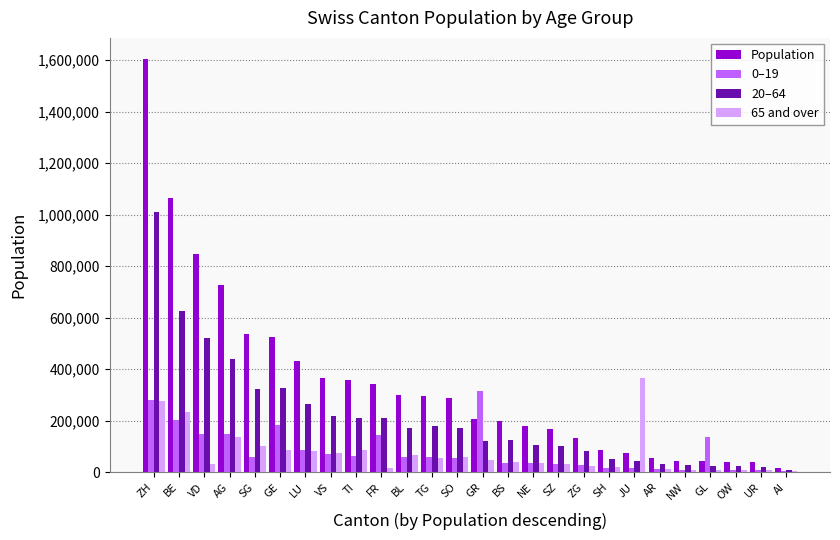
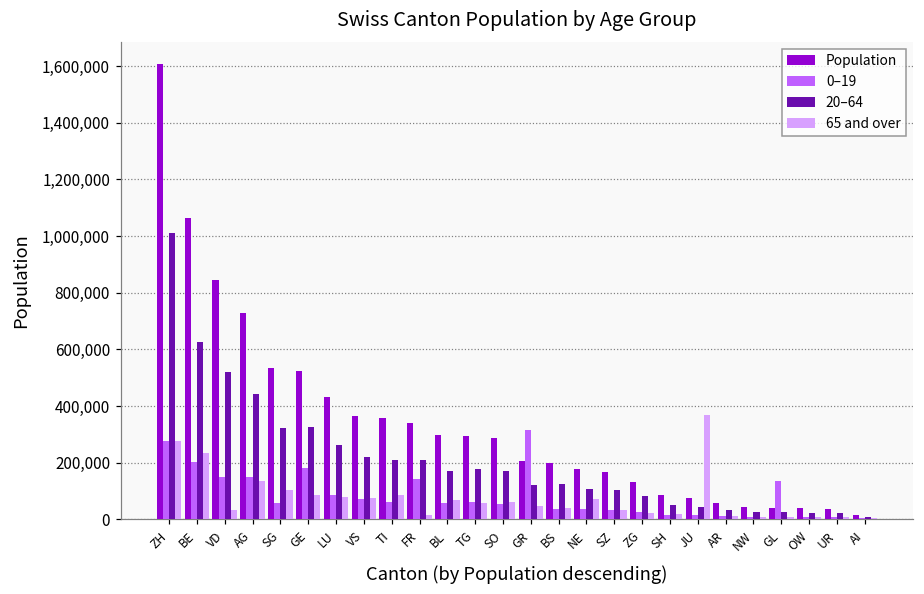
  {
    "0–19": {
      "ZH": "280,000",
      "BE": "200,000",
      "VD": "150,000",
      "AG": "150,000",
      "SG": "60,000",
      "GE": "180,000",
      "LU": "90,000",
      "VS": "70,000",
      "TI": "60,000",
      "FR": "140,000",
      "BL": "60,000",
      "TG": "60,000",
      "SO": "60,000",
      "GR": "320,000",
      "BS": "40,000",
      "NE": "40,000",
      "SZ": "30,000",
      "ZG": "30,000",
      "SH": "20,000",
      "JU": "20,000",
      "AR": "10,000",
      "GL": "140,000"
    },
    "65 and over": {
      "ZH": "280,000",
      "BE": "230,000",
      "VD": "30,000",
      "AG": "140,000",
      "SG": "100,000",
      "GE": "90,000",
      "LU": "80,000",
      "VS": "80,000",
      "TI": "80,000",
      "FR": "20,000",
      "BL": "70,000",
      "TG": "60,000",
      "SO": "60,000",
      "GR": "50,000",
      "BS": "40,000",
-     "NE": "40,000",
+     "NE": "70,000",
      "SZ": "30,000",
      "ZG": "20,000",
      "SH": "20,000",
      "JU": "370,000",
      "AR": "10,000",
      "NW": "10,000"
    }
  }
